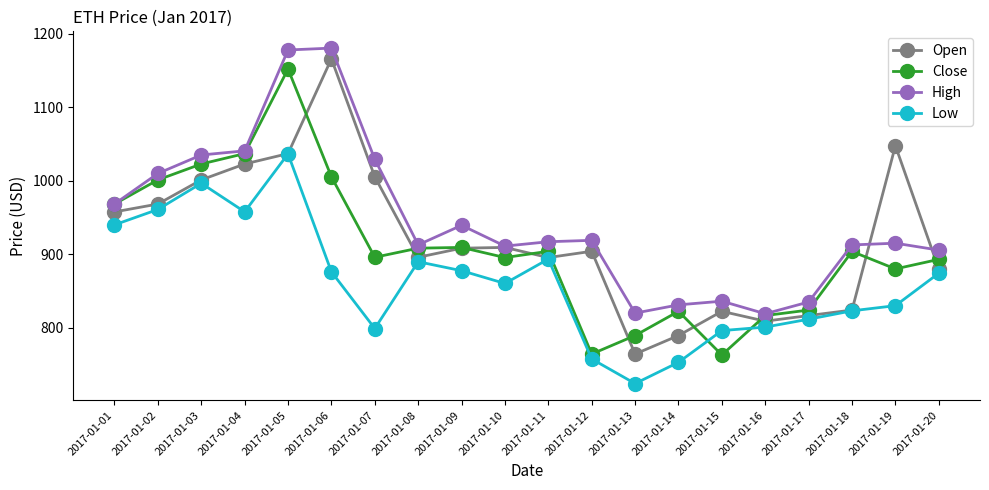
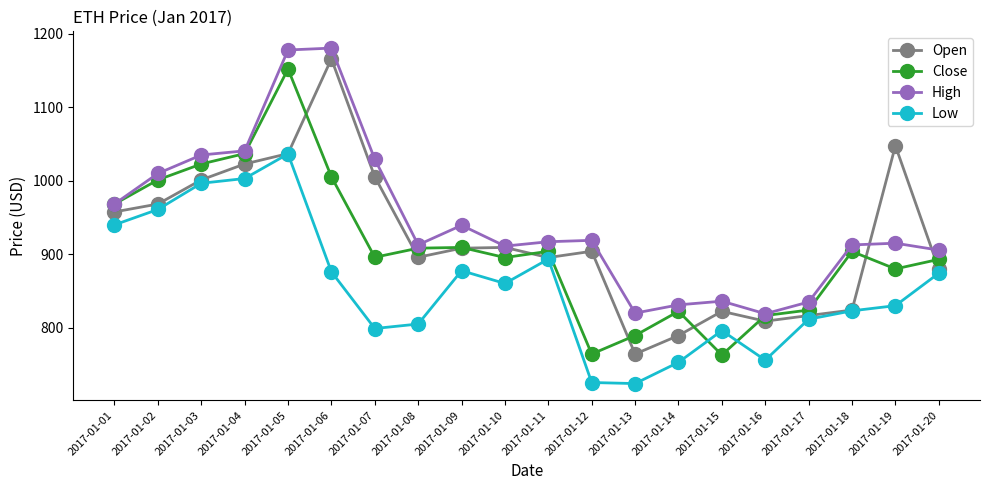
  {
    "Open": {
      "2017-01-01": 960,
      "2017-01-02": 970,
      "2017-01-03": 1000,
      "2017-01-04": 1020,
      "2017-01-06": 1170,
      "2017-01-07": 1010,
      "2017-01-08": 900,
      "2017-01-12": 900,
      "2017-01-13": 760,
      "2017-01-14": 790,
      "2017-01-15": 820,
      "2017-01-16": 810,
      "2017-01-17": 820,
      "2017-01-19": 1050,
      "2017-01-20": 880
    },
    "Close": {
      "2017-01-02": 1000,
      "2017-01-03": 1020,
      "2017-01-04": 1040,
      "2017-01-05": 1150,
      "2017-01-06": 1010,
      "2017-01-07": 900,
      "2017-01-08": 910,
      "2017-01-10": 900,
      "2017-01-11": 900,
      "2017-01-12": 760,
      "2017-01-13": 790,
      "2017-01-14": 820,
      "2017-01-15": 760,
      "2017-01-17": 820,
      "2017-01-18": 900,
      "2017-01-19": 880,
      "2017-01-20": 890
    },
    "High": {
      "2017-01-02": 1010,
      "2017-01-03": 1040,
      "2017-01-04": 1040,
      "2017-01-05": 1180,
      "2017-01-06": 1180,
      "2017-01-07": 1030,
      "2017-01-08": 910,
      "2017-01-09": 940,
      "2017-01-11": 920,
      "2017-01-12": 920,
      "2017-01-13": 820,
      "2017-01-14": 830,
      "2017-01-15": 840,
      "2017-01-17": 830,
      "2017-01-18": 910,
      "2017-01-19": 920,
      "2017-01-20": 910
    },
    "Low": {
      "2017-01-01": 940,
      "2017-01-02": 960,
      "2017-01-03": 1000,
-     "2017-01-04": 960,
+     "2017-01-04": 1000,
      "2017-01-06": 880,
      "2017-01-07": 800,
-     "2017-01-08": 890,
+     "2017-01-08": 810,
      "2017-01-09": 880,
      "2017-01-10": 860,
-     "2017-01-12": 760,
+     "2017-01-12": 730,
      "2017-01-13": 720,
      "2017-01-14": 750,
      "2017-01-15": 800,
-     "2017-01-16": 800,
+     "2017-01-16": 760,
      "2017-01-17": 810,
      "2017-01-19": 830,
      "2017-01-20": 870
    }
  }
